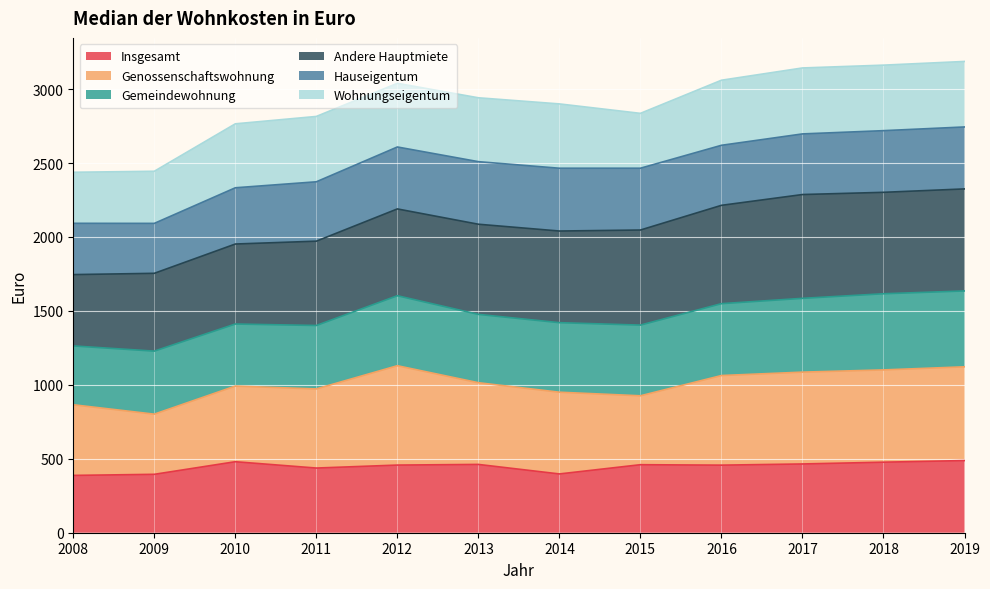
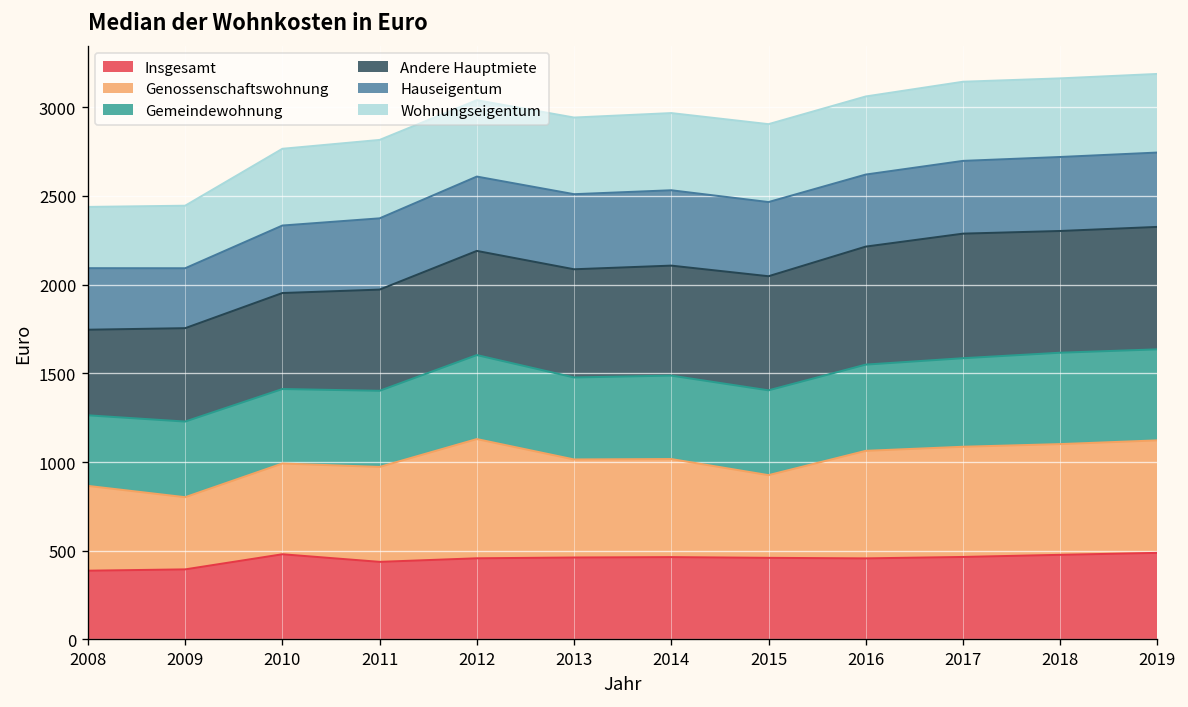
  {
    "Insgesamt": {
      "2008": 390,
      "2009": 390,
      "2010": 480,
      "2011": 440,
      "2012": 460,
      "2013": 460,
-     "2014": 400,
+     "2014": 460,
      "2015": 460,
      "2016": 460,
      "2017": 470,
      "2018": 480,
      "2019": 490
    },
    "Genossenschaftswohnung": {
      "2008": 480,
      "2009": 410,
      "2010": 510,
      "2011": 530,
      "2012": 670,
      "2013": 550,
      "2014": 550,
      "2015": 470,
      "2016": 610,
      "2017": 620,
      "2018": 620,
      "2019": 630
    },
    "Andere Hauptmiete": {
      "2008": 480,
      "2009": 530,
      "2010": 540,
      "2011": 570,
      "2012": 590,
      "2013": 610,
      "2014": 620,
      "2015": 640,
      "2016": 670,
      "2017": 700,
      "2018": 690,
      "2019": 690
    },
    "Wohnungseigentum": {
      "2008": 350,
      "2009": 350,
      "2010": 430,
      "2011": 440,
      "2013": 430,
      "2014": 430,
-     "2015": 370,
+     "2015": 440,
      "2016": 440,
      "2017": 450,
      "2018": 440,
      "2019": 440
    }
  }
